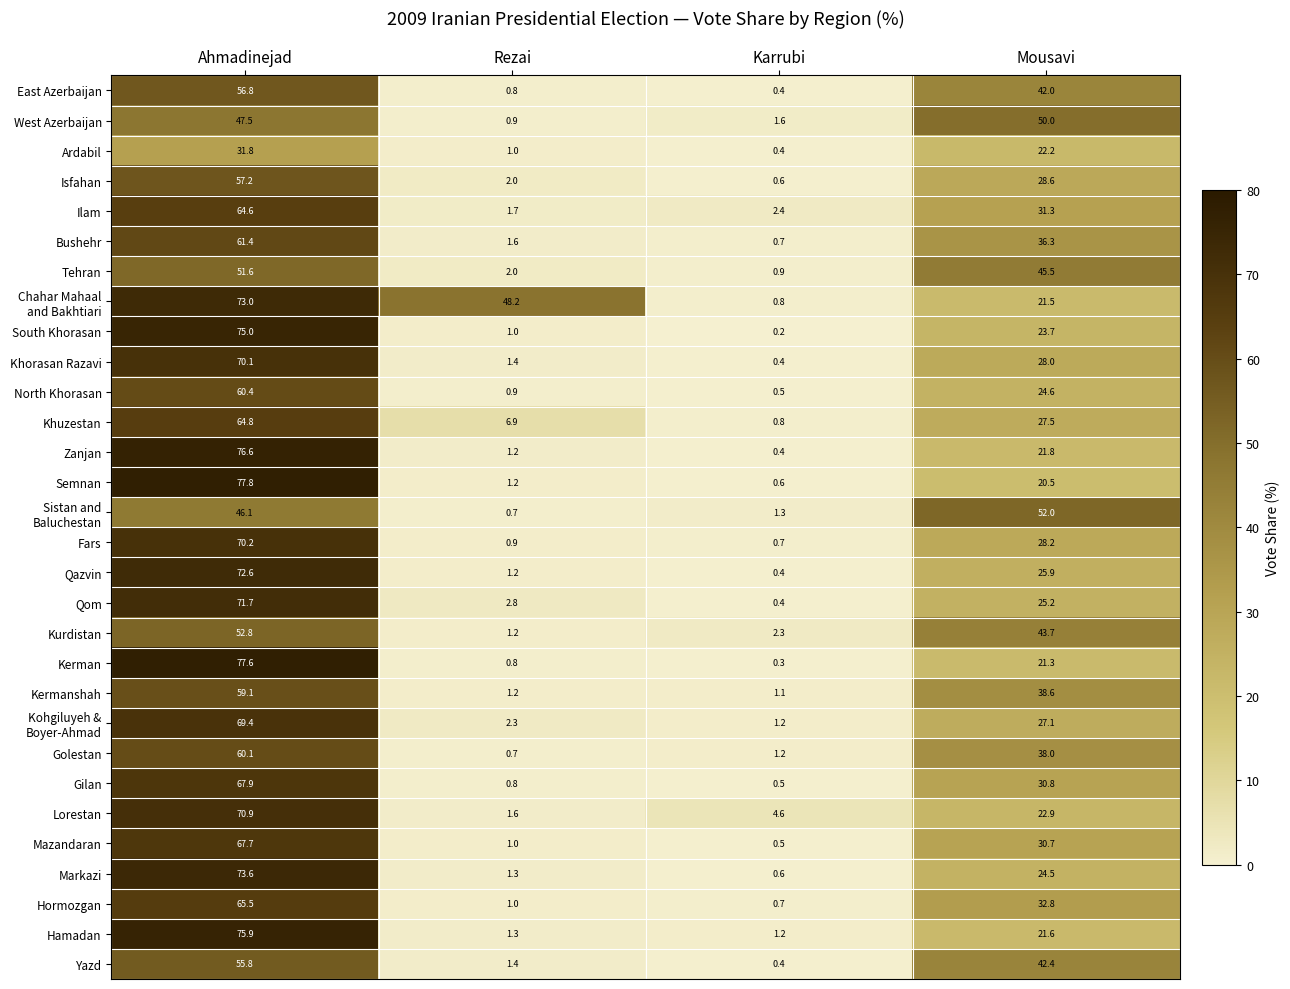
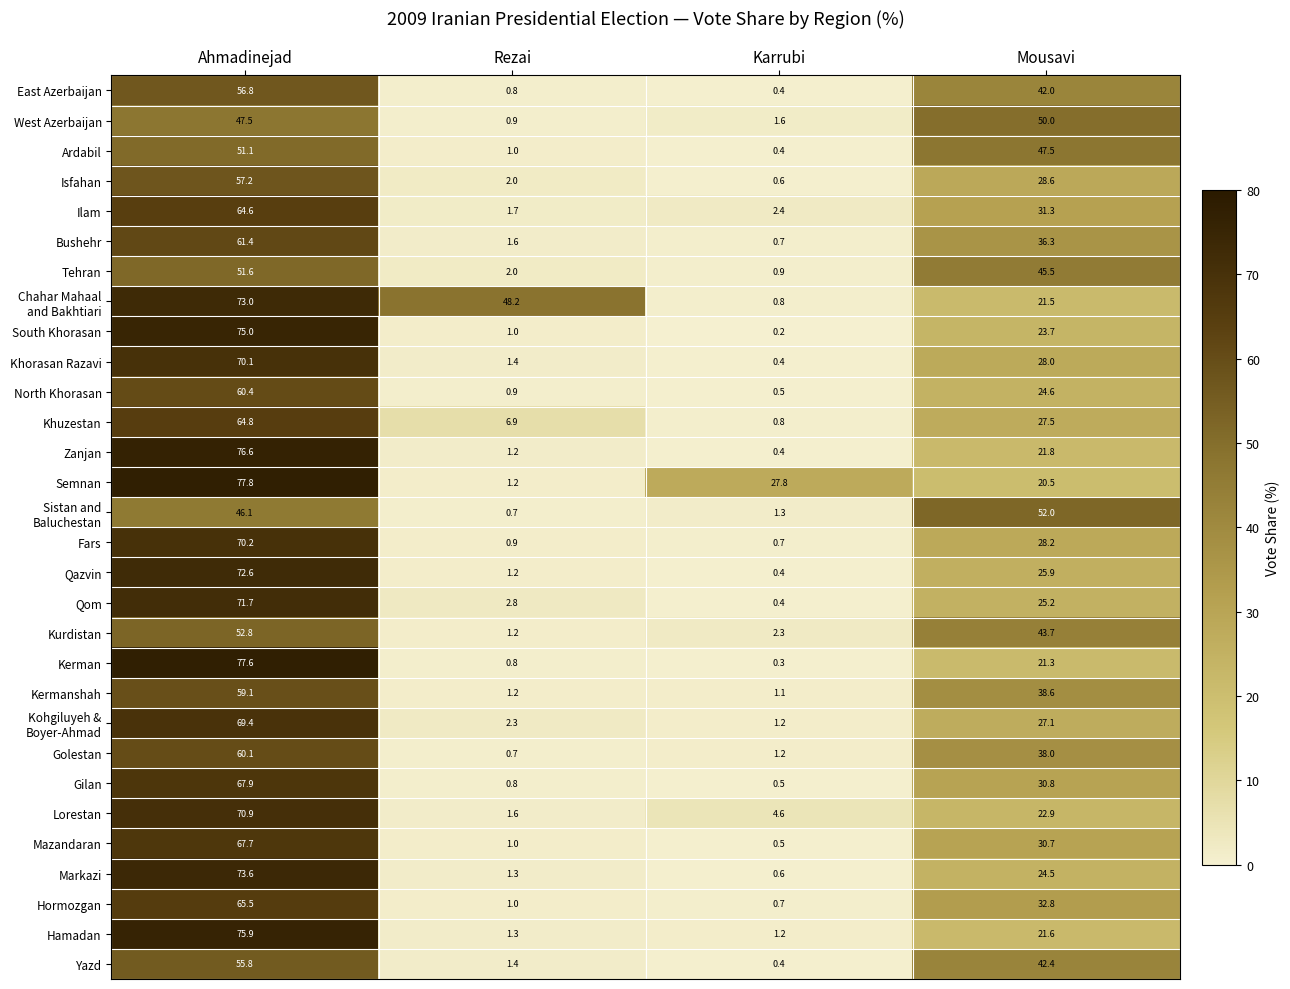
  {
    "East Azerbaijan": {
      "Ahmadinejad": 56.8,
      "Rezai": 0.8,
      "Karrubi": 0.4,
      "Mousavi": 42.0
    },
    "West Azerbaijan": {
      "Ahmadinejad": 47.5,
      "Rezai": 0.9,
      "Karrubi": 1.6,
      "Mousavi": 50.0
    },
    "Ardabil": {
-     "Ahmadinejad": 31.8,
+     "Ahmadinejad": 51.1,
      "Rezai": 1.0,
      "Karrubi": 0.4,
-     "Mousavi": 22.2
+     "Mousavi": 47.5
    },
    "Isfahan": {
      "Ahmadinejad": 57.2,
      "Rezai": 2.0,
      "Karrubi": 0.6,
      "Mousavi": 28.6
    },
    "Ilam": {
      "Ahmadinejad": 64.6,
      "Rezai": 1.7,
      "Karrubi": 2.4,
      "Mousavi": 31.3
    },
    "Bushehr": {
      "Ahmadinejad": 61.4,
      "Rezai": 1.6,
      "Karrubi": 0.7,
      "Mousavi": 36.3
    },
    "Tehran": {
      "Ahmadinejad": 51.6,
      "Rezai": 2.0,
      "Karrubi": 0.9,
      "Mousavi": 45.5
    },
    "Chahar Mahaal and Bakhtiari": {
      "Ahmadinejad": 73.0,
      "Rezai": 48.2,
      "Karrubi": 0.8,
      "Mousavi": 21.5
    },
    "South Khorasan": {
      "Ahmadinejad": 75.0,
      "Rezai": 1.0,
      "Karrubi": 0.2,
      "Mousavi": 23.7
    },
    "Khorasan Razavi": {
      "Ahmadinejad": 70.1,
      "Rezai": 1.4,
      "Karrubi": 0.4,
      "Mousavi": 28.0
    },
    "North Khorasan": {
      "Ahmadinejad": 60.4,
      "Rezai": 0.9,
      "Karrubi": 0.5,
      "Mousavi": 24.6
    },
    "Khuzestan": {
      "Ahmadinejad": 64.8,
      "Rezai": 6.9,
      "Karrubi": 0.8,
      "Mousavi": 27.5
    },
    "Zanjan": {
      "Ahmadinejad": 76.6,
      "Rezai": 1.2,
      "Karrubi": 0.4,
      "Mousavi": 21.8
    },
    "Semnan": {
      "Ahmadinejad": 77.8,
      "Rezai": 1.2,
-     "Karrubi": 0.6,
+     "Karrubi": 27.8,
      "Mousavi": 20.5
    },
    "Sistan and Baluchestan": {
      "Ahmadinejad": 46.1,
      "Rezai": 0.7,
      "Karrubi": 1.3,
      "Mousavi": 52.0
    },
    "Fars": {
      "Ahmadinejad": 70.2,
      "Rezai": 0.9,
      "Karrubi": 0.7,
      "Mousavi": 28.2
    },
    "Qazvin": {
      "Ahmadinejad": 72.6,
      "Rezai": 1.2,
      "Karrubi": 0.4,
      "Mousavi": 25.9
    },
    "Qom": {
      "Ahmadinejad": 71.7,
      "Rezai": 2.8,
      "Karrubi": 0.4,
      "Mousavi": 25.2
    },
    "Kurdistan": {
      "Ahmadinejad": 52.8,
      "Rezai": 1.2,
      "Karrubi": 2.3,
      "Mousavi": 43.7
    },
    "Kerman": {
      "Ahmadinejad": 77.6,
      "Rezai": 0.8,
      "Karrubi": 0.3,
      "Mousavi": 21.3
    },
    "Kermanshah": {
      "Ahmadinejad": 59.1,
      "Rezai": 1.2,
      "Karrubi": 1.1,
      "Mousavi": 38.6
    },
    "Kohgiluyeh & Boyer-Ahmad": {
      "Ahmadinejad": 69.4,
      "Rezai": 2.3,
      "Karrubi": 1.2,
      "Mousavi": 27.1
    },
    "Golestan": {
      "Ahmadinejad": 60.1,
      "Rezai": 0.7,
      "Karrubi": 1.2,
      "Mousavi": 38.0
    },
    "Gilan": {
      "Ahmadinejad": 67.9,
      "Rezai": 0.8,
      "Karrubi": 0.5,
      "Mousavi": 30.8
    },
    "Lorestan": {
      "Ahmadinejad": 70.9,
      "Rezai": 1.6,
      "Karrubi": 4.6,
      "Mousavi": 22.9
    },
    "Mazandaran": {
      "Ahmadinejad": 67.7,
      "Rezai": 1.0,
      "Karrubi": 0.5,
      "Mousavi": 30.7
    },
    "Markazi": {
      "Ahmadinejad": 73.6,
      "Rezai": 1.3,
      "Karrubi": 0.6,
      "Mousavi": 24.5
    },
    "Hormozgan": {
      "Ahmadinejad": 65.5,
      "Rezai": 1.0,
      "Karrubi": 0.7,
      "Mousavi": 32.8
    },
    "Hamadan": {
      "Ahmadinejad": 75.9,
      "Rezai": 1.3,
      "Karrubi": 1.2,
      "Mousavi": 21.6
    },
    "Yazd": {
      "Ahmadinejad": 55.8,
      "Rezai": 1.4,
      "Karrubi": 0.4,
      "Mousavi": 42.4
    }
  }
